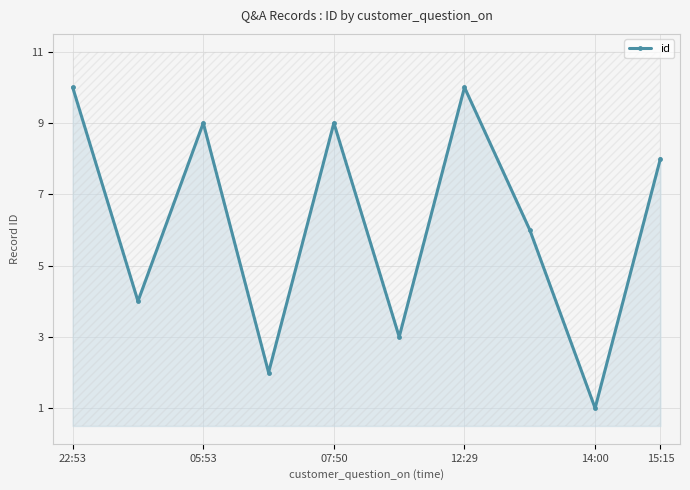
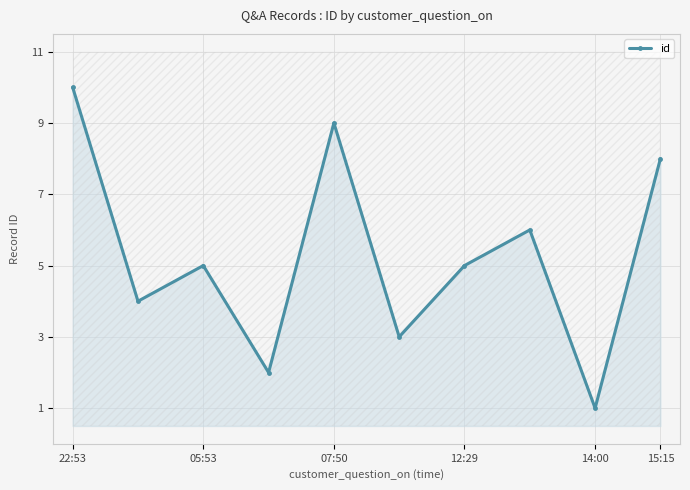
  {
    "id": {
      "22:53": 10,
-     "05:53": 9,
+     "05:53": 5,
      "07:50": 9,
-     "12:29": 10,
+     "12:29": 5,
      "14:00": 1,
      "15:15": 8
    }
  }
